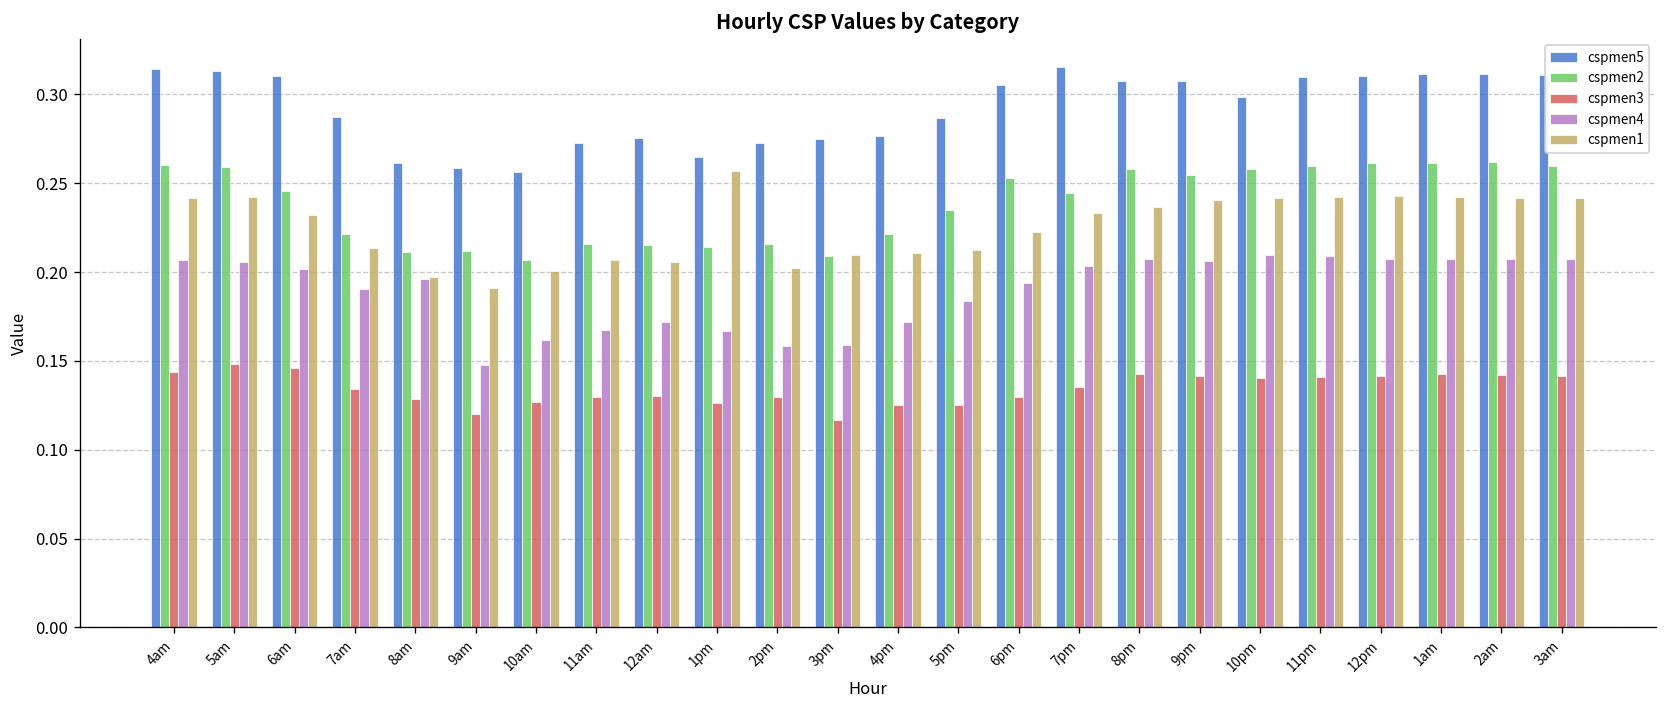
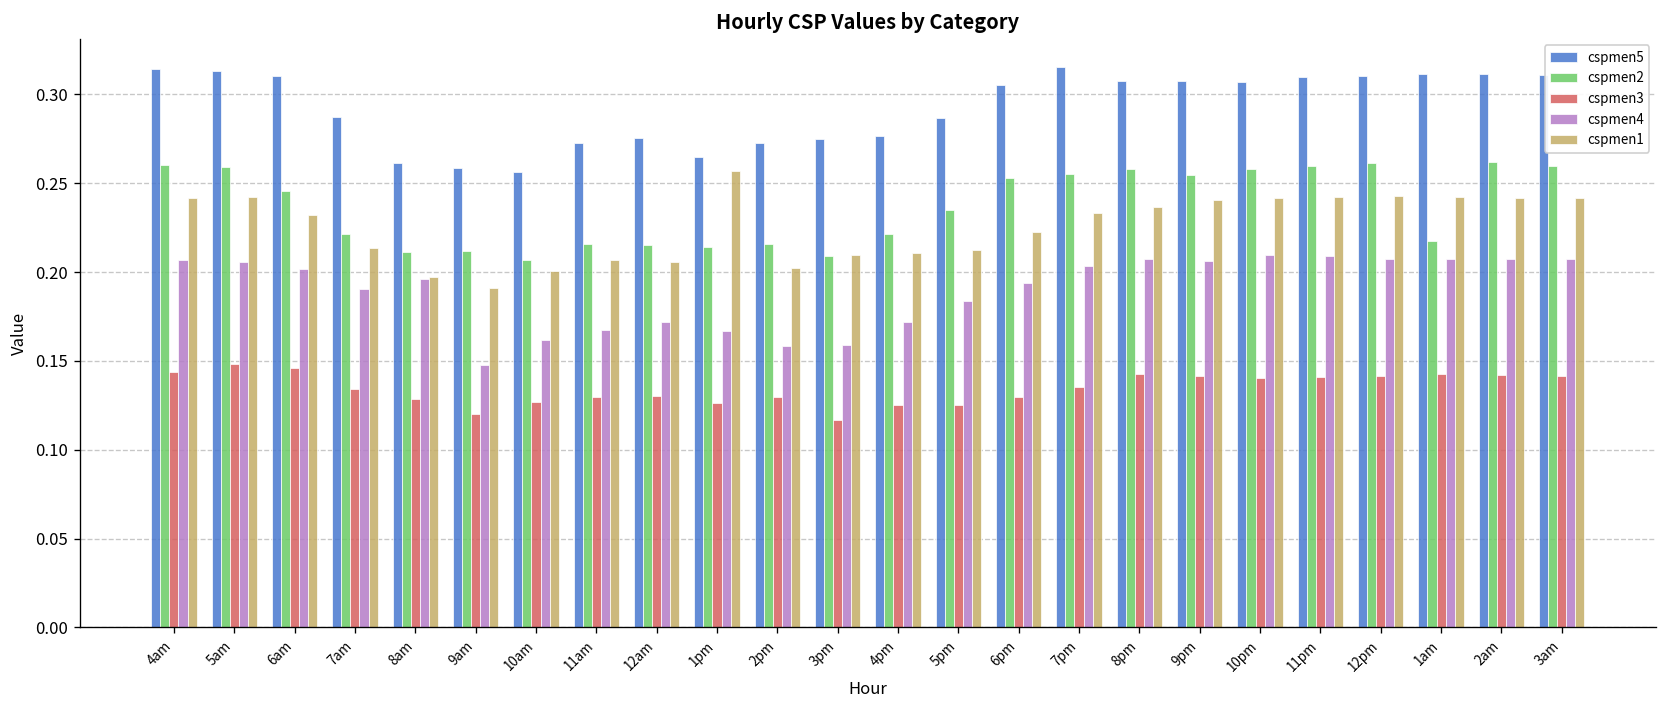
  {
    "cspmen5": {
      "4am": 0.314,
      "5am": 0.313,
      "6am": 0.310,
      "7am": 0.288,
      "8am": 0.262,
      "9am": 0.258,
      "10am": 0.256,
      "11am": 0.273,
      "12am": 0.276,
      "1pm": 0.265,
      "2pm": 0.272,
      "3pm": 0.275,
      "4pm": 0.276,
      "5pm": 0.287,
      "6pm": 0.306,
      "7pm": 0.316,
      "8pm": 0.308,
      "9pm": 0.308,
-     "10pm": 0.299,
+     "10pm": 0.307,
      "11pm": 0.310,
      "12pm": 0.311,
      "1am": 0.311,
      "2am": 0.311,
      "3am": 0.311
    },
    "cspmen2": {
      "4am": 0.260,
      "5am": 0.259,
      "6am": 0.246,
      "7am": 0.221,
      "8am": 0.212,
      "9am": 0.212,
      "10am": 0.207,
      "11am": 0.216,
      "12am": 0.215,
      "1pm": 0.214,
      "2pm": 0.216,
      "3pm": 0.209,
      "4pm": 0.222,
      "5pm": 0.235,
      "6pm": 0.253,
-     "7pm": 0.245,
+     "7pm": 0.255,
      "8pm": 0.258,
      "9pm": 0.255,
      "10pm": 0.258,
      "11pm": 0.260,
      "12pm": 0.261,
-     "1am": 0.261,
+     "1am": 0.218,
      "2am": 0.262,
      "3am": 0.260
    },
    "cspmen3": {
      "4am": 0.144,
      "5am": 0.148,
      "6am": 0.146,
      "7am": 0.134,
      "8am": 0.128,
      "9am": 0.120,
      "10am": 0.127,
      "11am": 0.130,
      "12am": 0.130,
      "1pm": 0.126,
      "2pm": 0.129,
      "3pm": 0.117,
      "4pm": 0.125,
      "5pm": 0.125,
      "6pm": 0.130,
      "7pm": 0.135,
      "8pm": 0.143,
      "9pm": 0.141,
      "10pm": 0.140,
      "11pm": 0.141,
      "12pm": 0.142,
      "1am": 0.143,
      "2am": 0.142,
      "3am": 0.142
    },
    "cspmen4": {
      "4am": 0.207,
      "5am": 0.206,
      "6am": 0.202,
      "7am": 0.190,
      "8am": 0.196,
      "9am": 0.148,
      "10am": 0.162,
      "11am": 0.167,
      "12am": 0.172,
      "1pm": 0.167,
      "2pm": 0.159,
      "3pm": 0.159,
      "4pm": 0.172,
      "5pm": 0.184,
      "6pm": 0.194,
      "7pm": 0.203,
      "8pm": 0.207,
      "9pm": 0.206,
      "10pm": 0.209,
      "11pm": 0.209,
      "12pm": 0.207,
      "1am": 0.208,
      "2am": 0.208,
      "3am": 0.207
    },
    "cspmen1": {
      "4am": 0.242,
      "5am": 0.243,
      "6am": 0.232,
      "7am": 0.214,
      "8am": 0.197,
      "9am": 0.191,
      "10am": 0.201,
      "11am": 0.207,
      "12am": 0.206,
      "1pm": 0.257,
      "2pm": 0.202,
      "3pm": 0.210,
      "4pm": 0.211,
      "5pm": 0.212,
      "6pm": 0.222,
      "7pm": 0.233,
      "8pm": 0.237,
      "9pm": 0.241,
      "10pm": 0.242,
      "11pm": 0.242,
      "12pm": 0.243,
      "1am": 0.242,
      "2am": 0.241,
      "3am": 0.241
    }
  }
